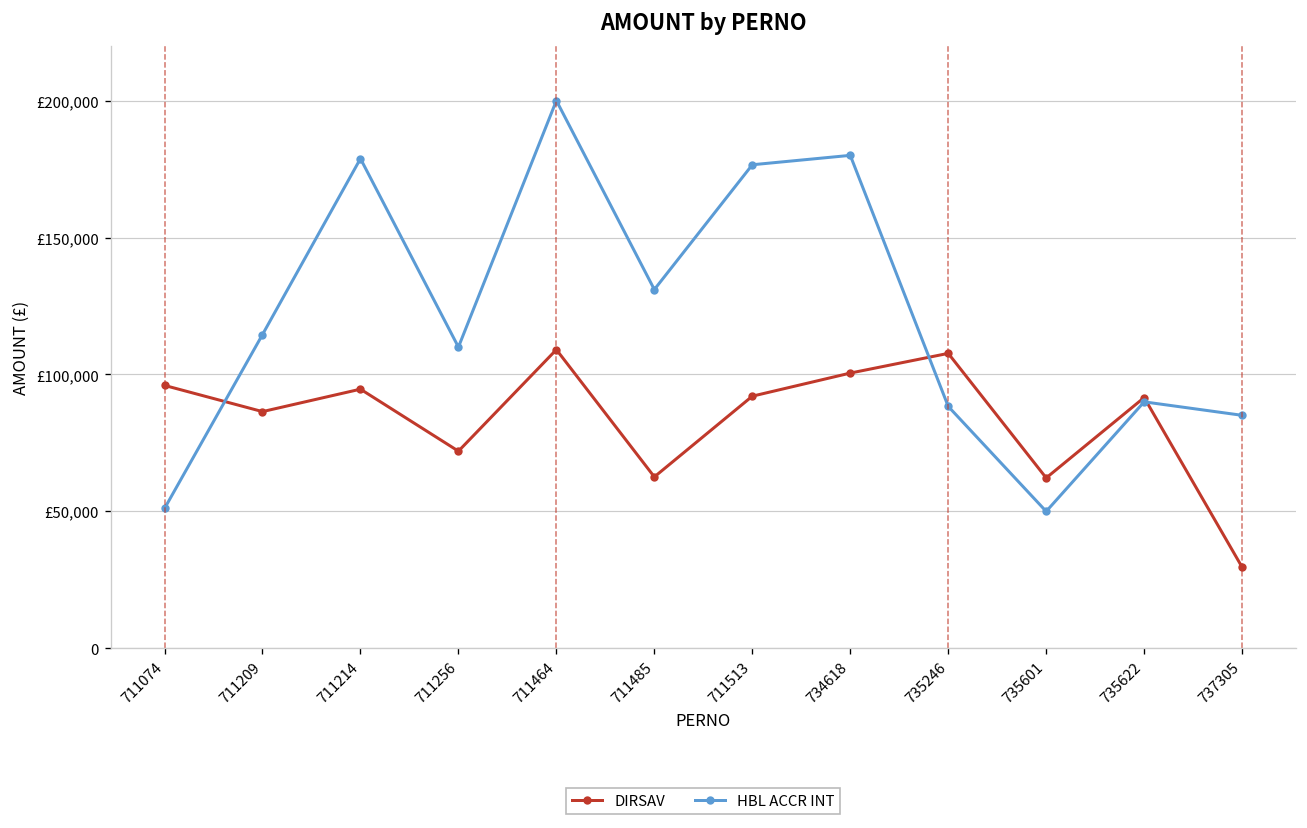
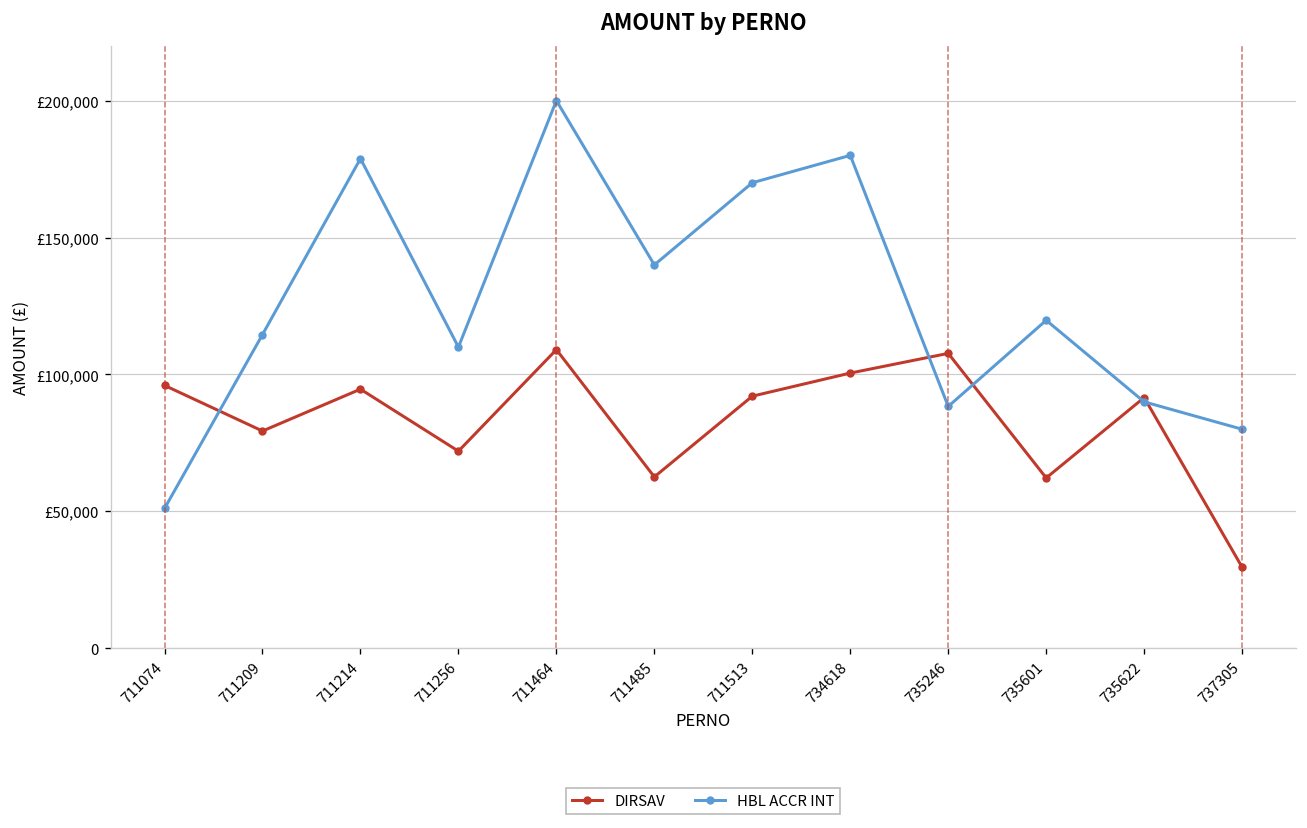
  {
    "DIRSAV": {
      "711074": "£96,000",
-     "711209": "£86,000",
+     "711209": "£79,000",
      "711214": "£95,000",
      "711256": "£72,000",
      "711464": "£109,000",
      "711485": "£63,000",
      "711513": "£92,000",
      "734618": "£101,000",
      "735246": "£108,000",
      "735601": "£62,000",
      "735622": "£92,000",
      "737305": "£30,000"
    },
    "HBL ACCR INT": {
      "711074": "£51,000",
      "711209": "£115,000",
      "711214": "£179,000",
      "711256": "£110,000",
      "711464": "£200,000",
-     "711485": "£131,000",
-     "711513": "£177,000",
+     "711485": "£140,000",
+     "711513": "£170,000",
      "734618": "£180,000",
      "735246": "£88,000",
-     "735601": "£50,000",
+     "735601": "£120,000",
      "735622": "£90,000",
-     "737305": "£85,000"
+     "737305": "£80,000"
    }
  }
